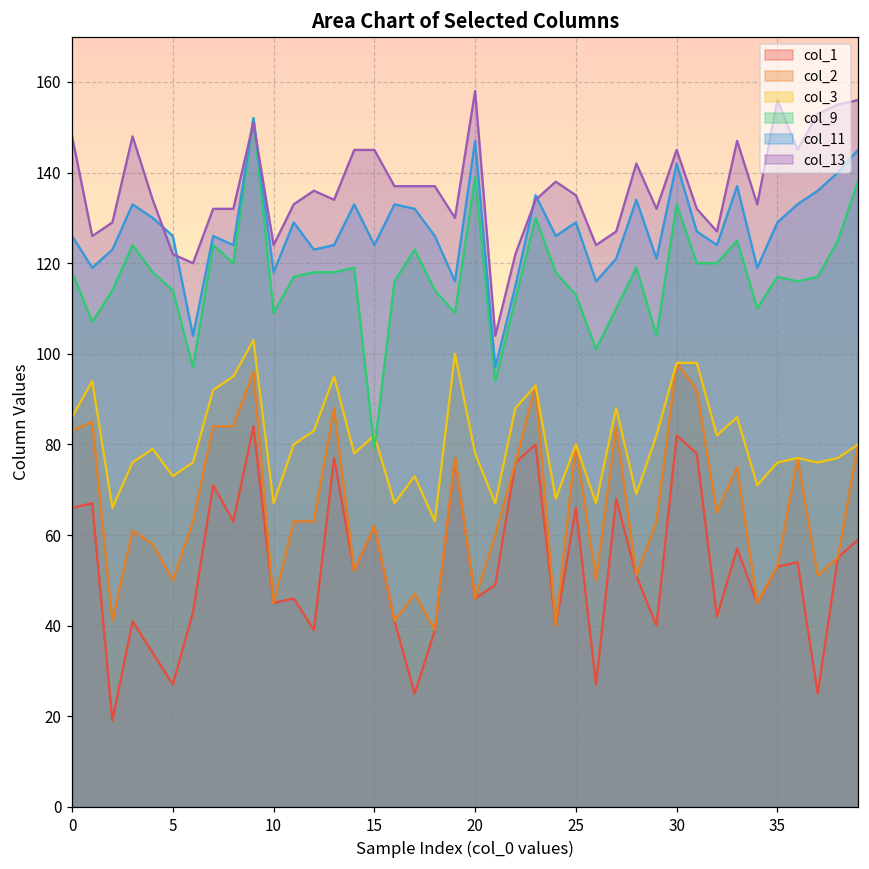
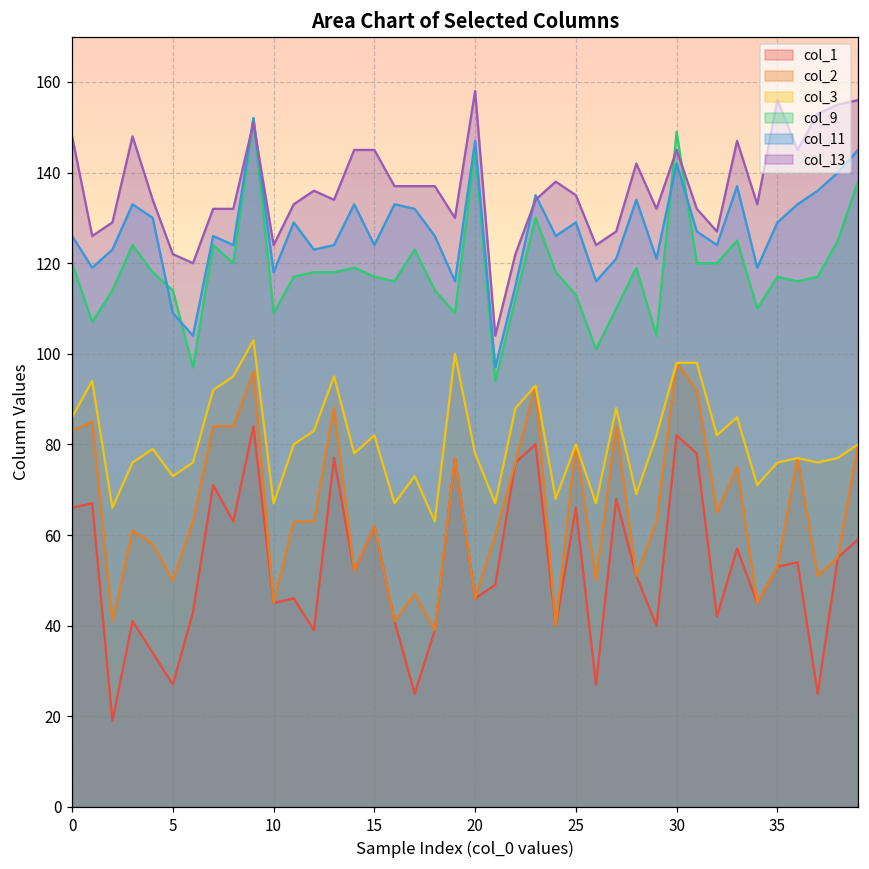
  {
    "col_9": {
-     "0": 118,
+     "0": 120,
      "5": 114,
      "10": 109,
-     "15": 79,
-     "20": 139,
+     "15": 117,
+     "20": 145,
      "25": 113,
-     "30": 133,
+     "30": 149,
      "35": 117
    },
    "col_11": {
      "0": 126,
-     "5": 126,
+     "5": 109,
      "10": 118,
      "15": 124,
      "20": 147,
      "25": 129,
      "30": 142,
      "35": 129
    },
    "col_13": {
      "0": 148,
      "5": 122,
      "10": 124,
      "15": 145,
      "20": 158,
      "25": 135,
      "30": 145
    }
  }
